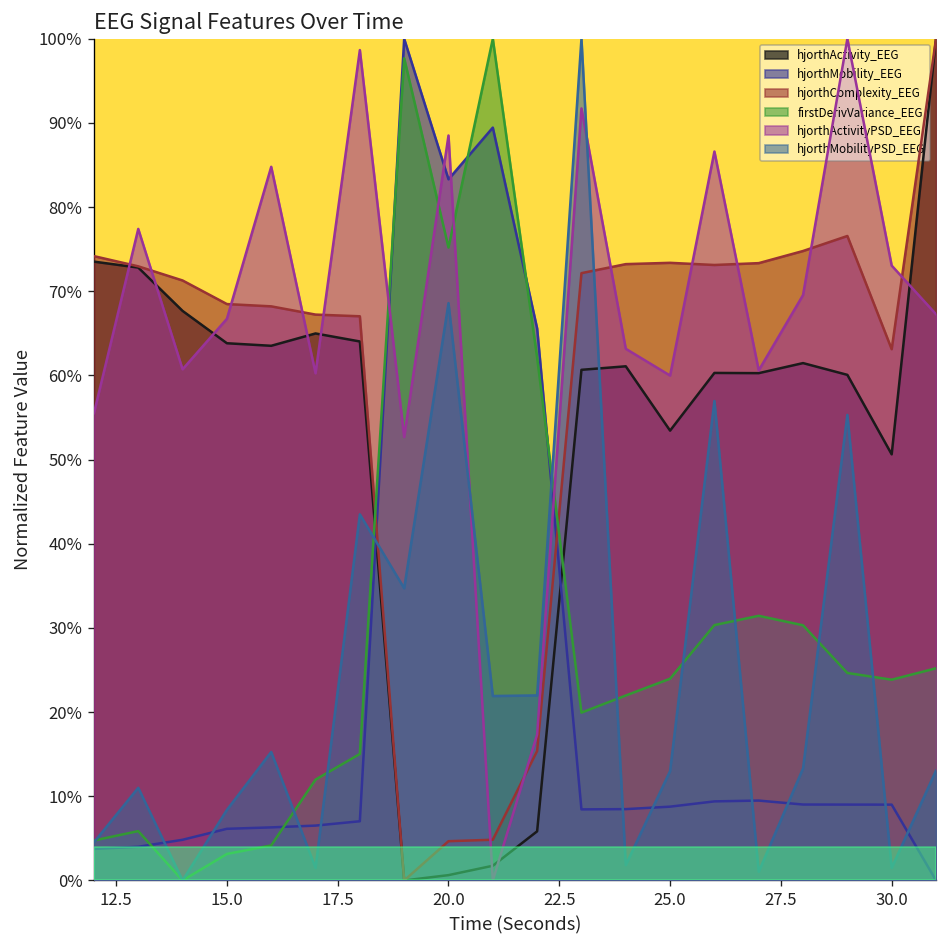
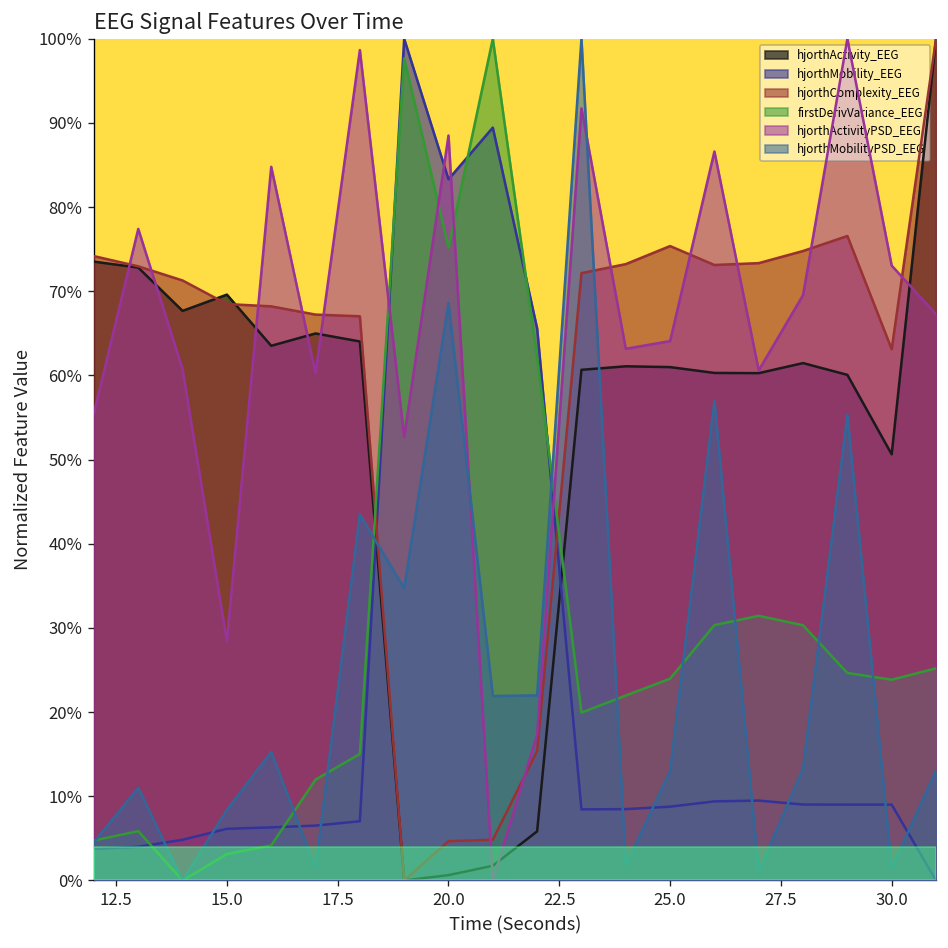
  {
    "hjorthActivity_EEG": {
-     "15.0": "64%",
-     "25.0": "53%",
+     "15.0": "70%",
+     "25.0": "61%",
      "30.0": "51%"
    },
    "hjorthComplexity_EEG": {
      "15.0": "68%",
      "20.0": "5%",
-     "25.0": "73%",
+     "25.0": "75%",
      "30.0": "63%"
    },
    "firstDerivVariance_EEG": {
      "20.0": "75%",
      "25.0": "24%",
      "30.0": "24%"
    },
    "hjorthActivityPSD_EEG": {
-     "15.0": "67%",
+     "15.0": "28%",
      "20.0": "89%",
-     "25.0": "60%",
+     "25.0": "64%",
      "30.0": "73%"
    }
  }
